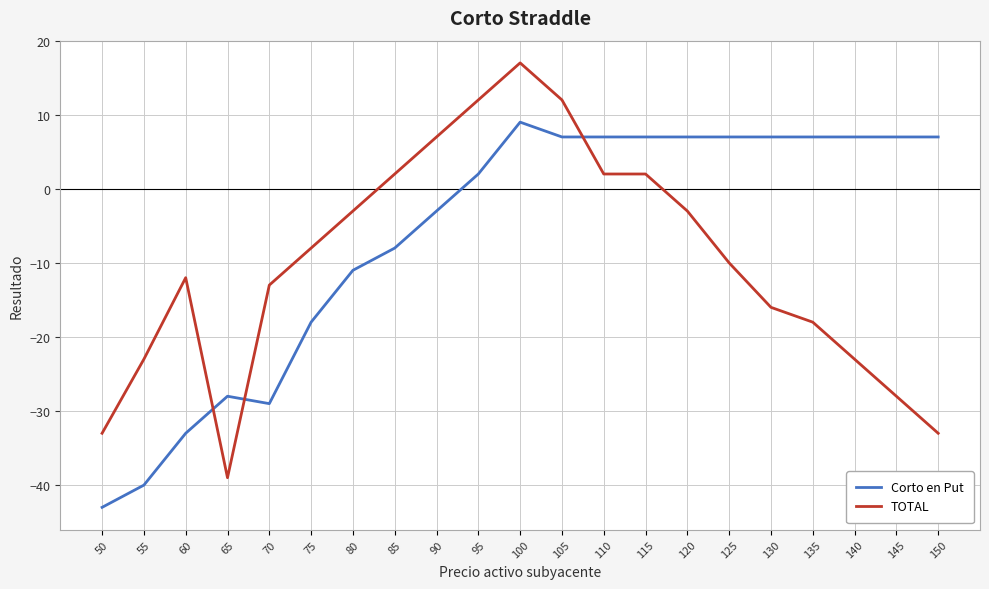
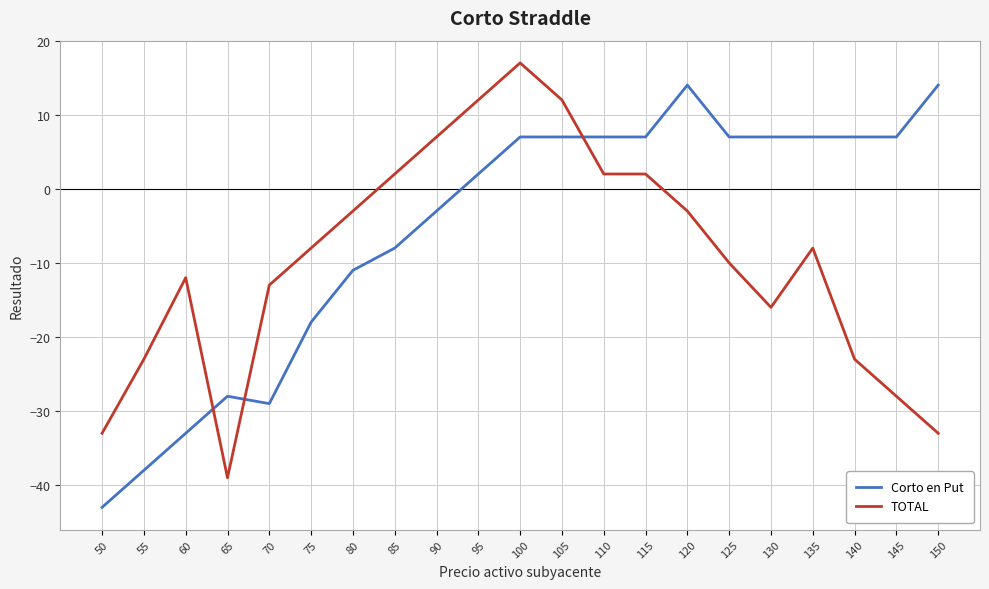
  {
    "Corto en Put": {
      "50": -43,
-     "55": -40,
+     "55": -38,
      "60": -33,
      "65": -28,
      "70": -29,
      "75": -18,
      "80": -11,
      "85": -8,
      "90": -3,
      "95": 2,
-     "100": 9,
+     "100": 7,
      "105": 7,
      "110": 7,
      "115": 7,
-     "120": 7,
+     "120": 14,
      "125": 7,
      "130": 7,
      "135": 7,
      "140": 7,
      "145": 7,
-     "150": 7
+     "150": 14
    },
    "TOTAL": {
      "50": -33,
      "55": -23,
      "60": -12,
      "65": -39,
      "70": -13,
      "75": -8,
      "80": -3,
      "85": 2,
      "90": 7,
      "95": 12,
      "100": 17,
      "105": 12,
      "110": 2,
      "115": 2,
      "120": -3,
      "125": -10,
      "130": -16,
-     "135": -18,
+     "135": -8,
      "140": -23,
      "145": -28,
      "150": -33
    }
  }
